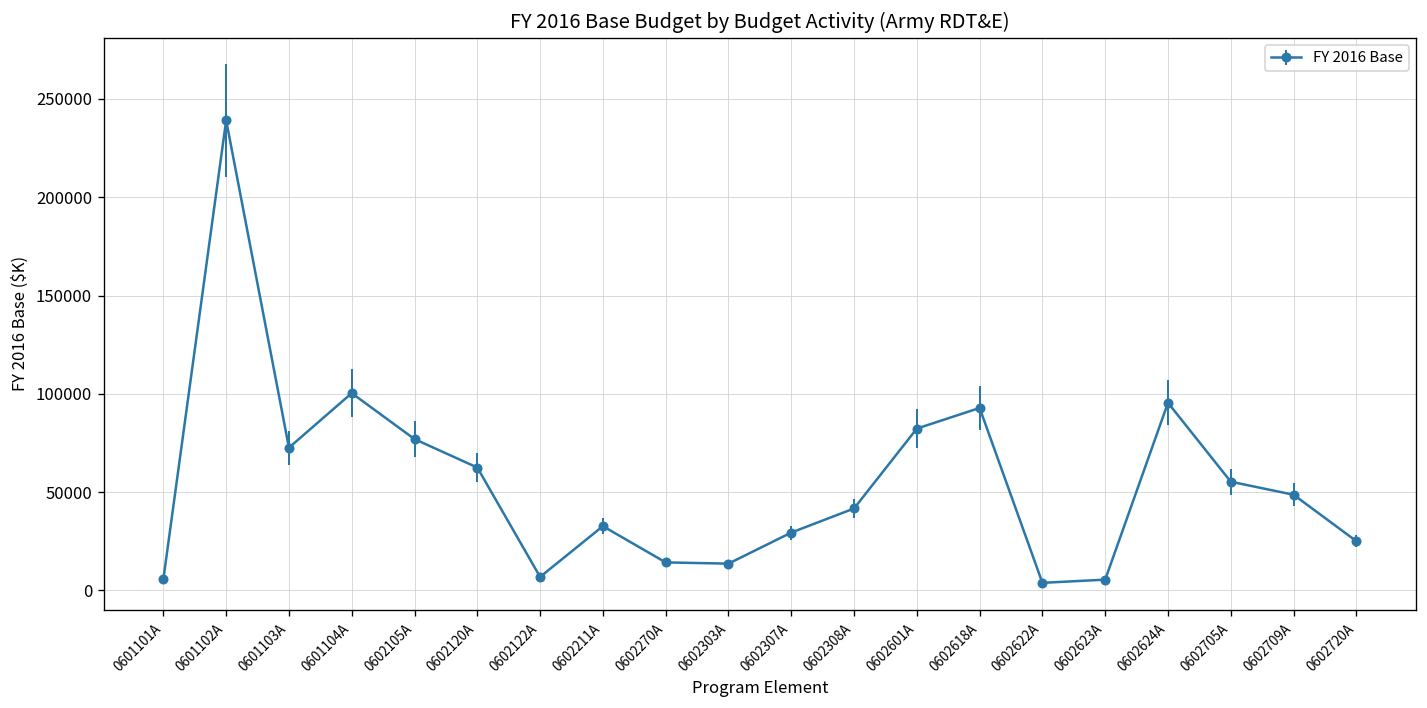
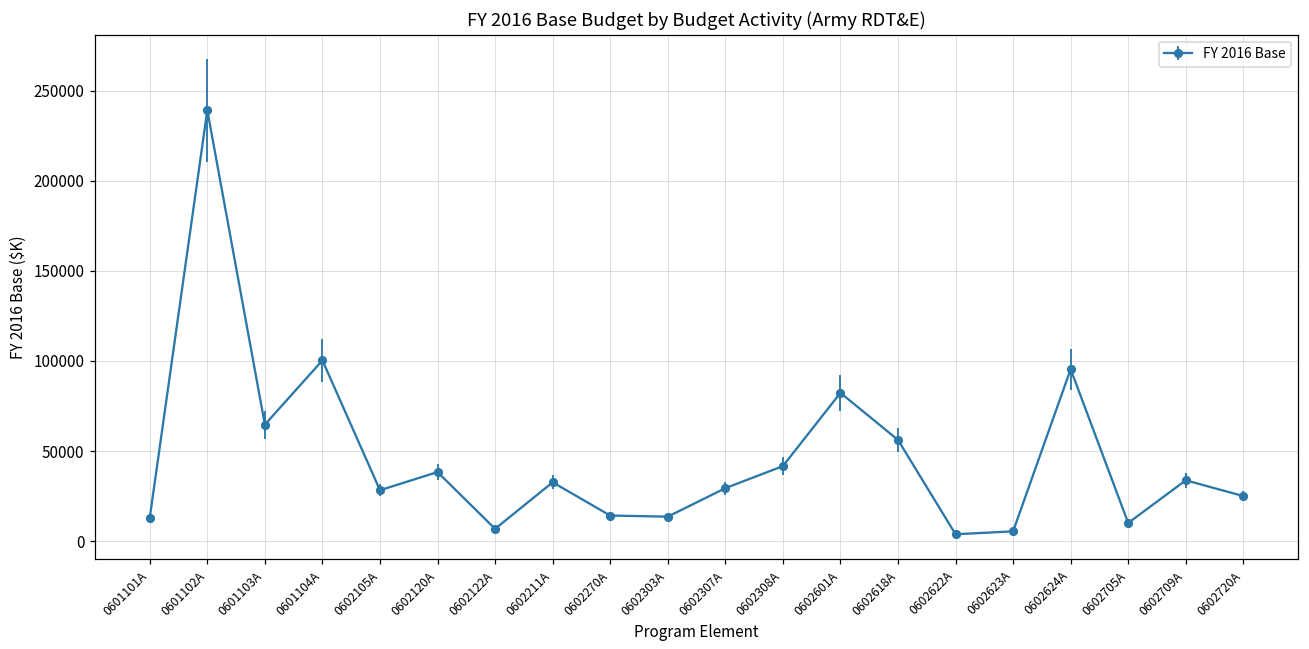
  {
-   "0601101A": 6000,
+   "0601101A": 13000,
    "0601102A": 239000,
-   "0601103A": 73000,
+   "0601103A": 65000,
    "0601104A": 100000,
-   "0602105A": 77000,
-   "0602120A": 63000,
+   "0602105A": 28000,
+   "0602120A": 38000,
    "0602122A": 7000,
    "0602211A": 33000,
    "0602270A": 14000,
    "0602303A": 14000,
    "0602307A": 29000,
    "0602308A": 42000,
    "0602601A": 82000,
-   "0602618A": 93000,
+   "0602618A": 56000,
    "0602622A": 4000,
    "0602623A": 5000,
    "0602624A": 95000,
-   "0602705A": 55000,
-   "0602709A": 49000,
+   "0602705A": 10000,
+   "0602709A": 34000,
    "0602720A": 25000
  }
